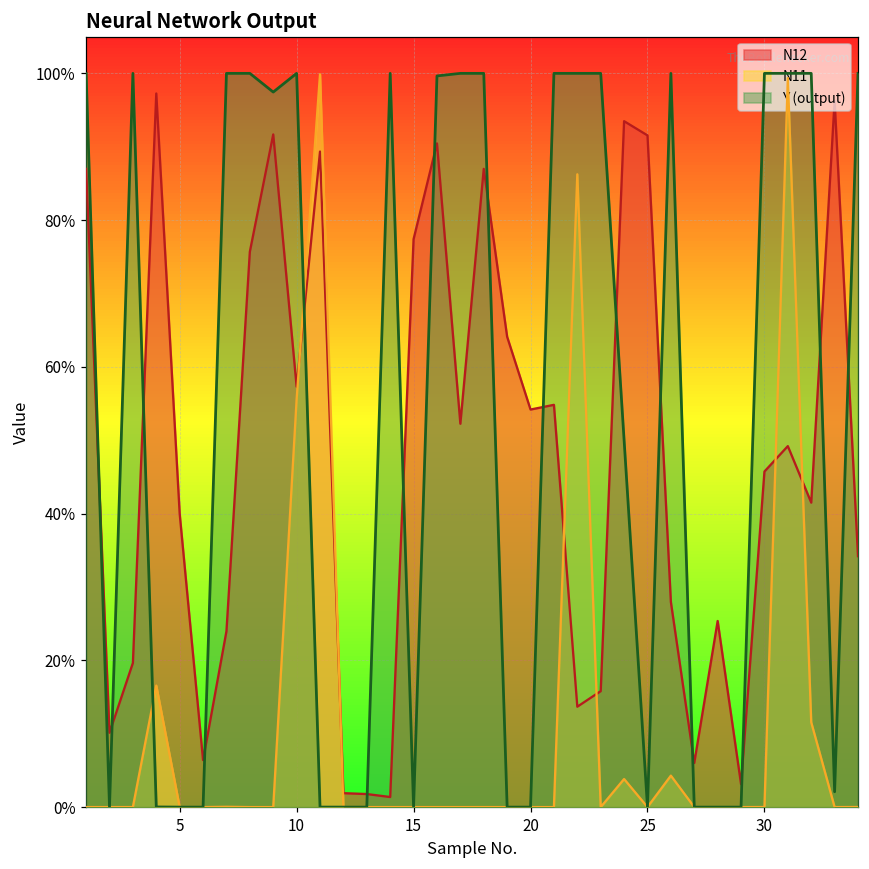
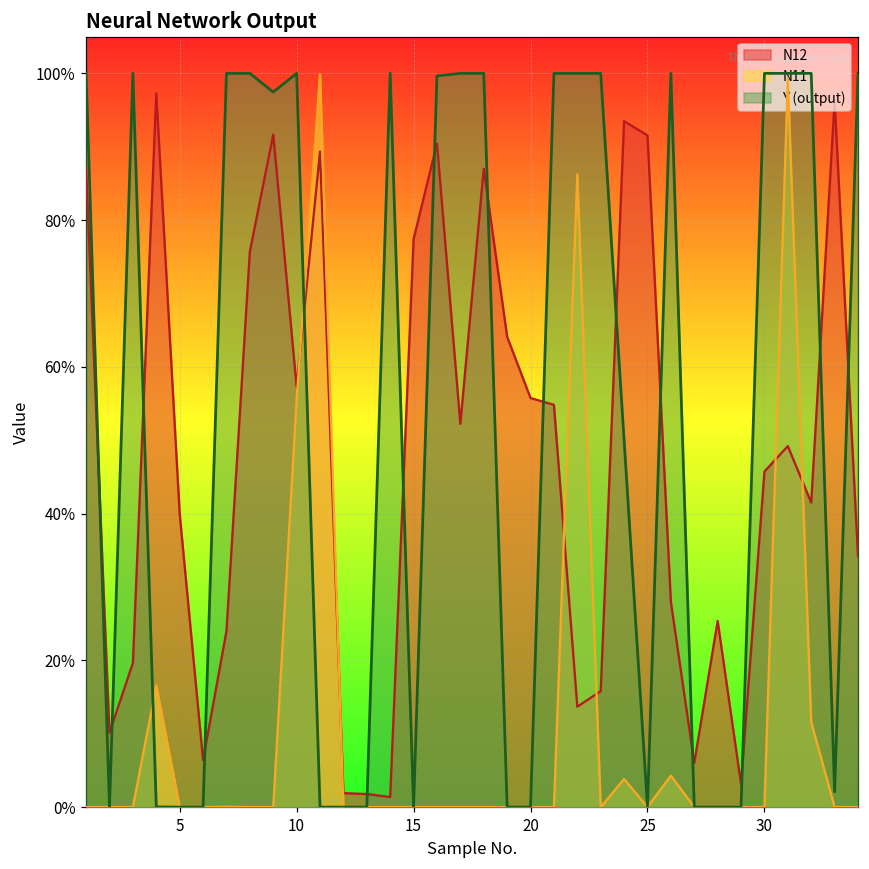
  {
    "N12": {
      "5": "40%",
      "10": "57%",
      "15": "77%",
-     "20": "54%",
+     "20": "56%",
      "25": "92%",
      "30": "46%"
    },
    "N11": {
      "10": "56%",
      "30": "0%"
    },
    "Y (output)": {
      "10": "100%"
    }
  }
